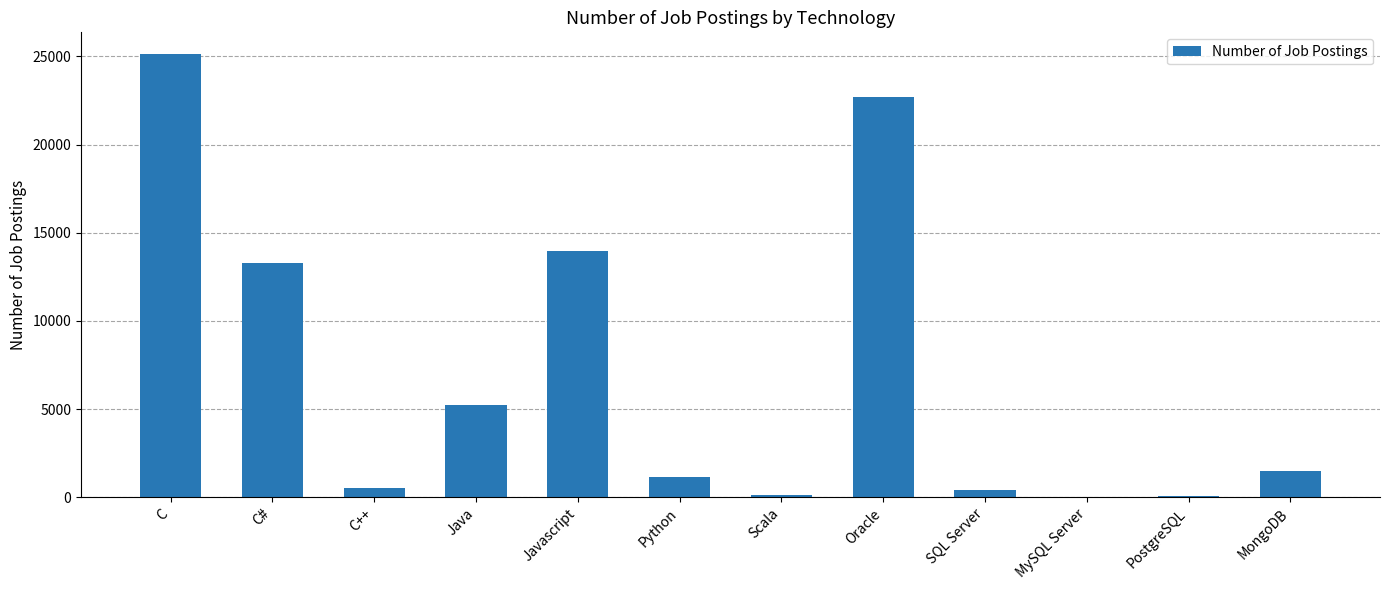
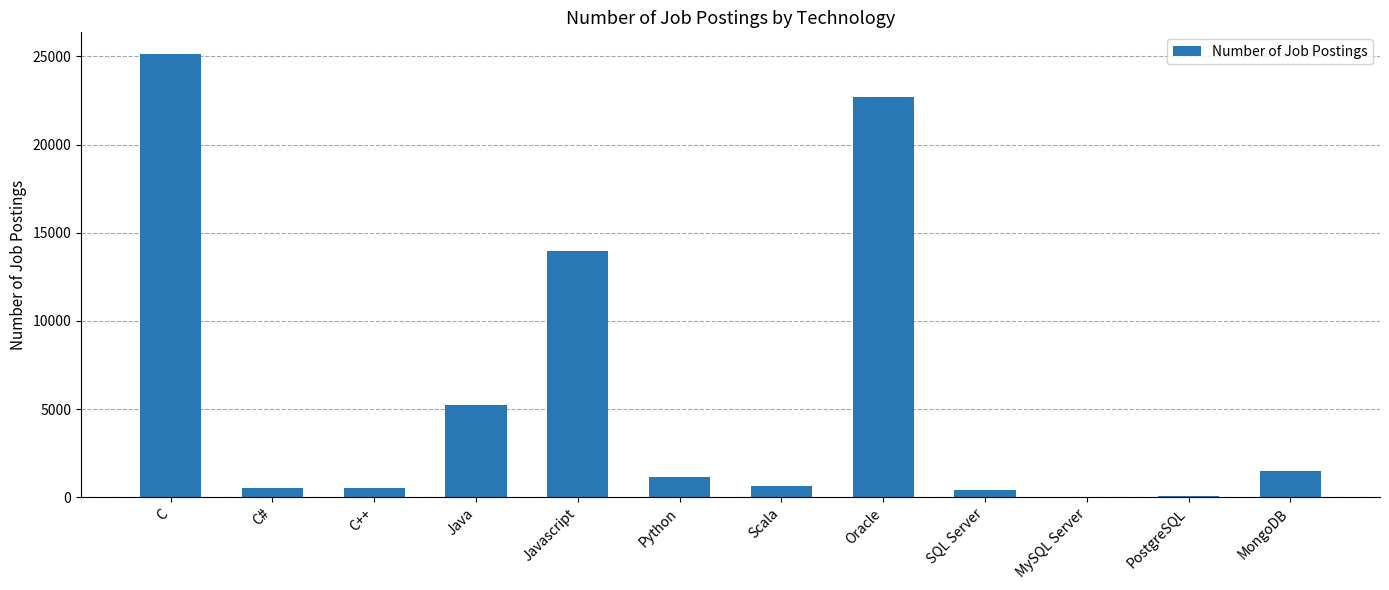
  {
    "C": 25100,
-   "C#": 13300,
+   "C#": 500,
    "C++": 500,
    "Java": 5200,
    "Javascript": 14000,
    "Python": 1200,
-   "Scala": 100,
+   "Scala": 600,
    "Oracle": 22700,
    "SQL Server": 400,
    "MySQL Server": 0,
    "MongoDB": 1500
  }
